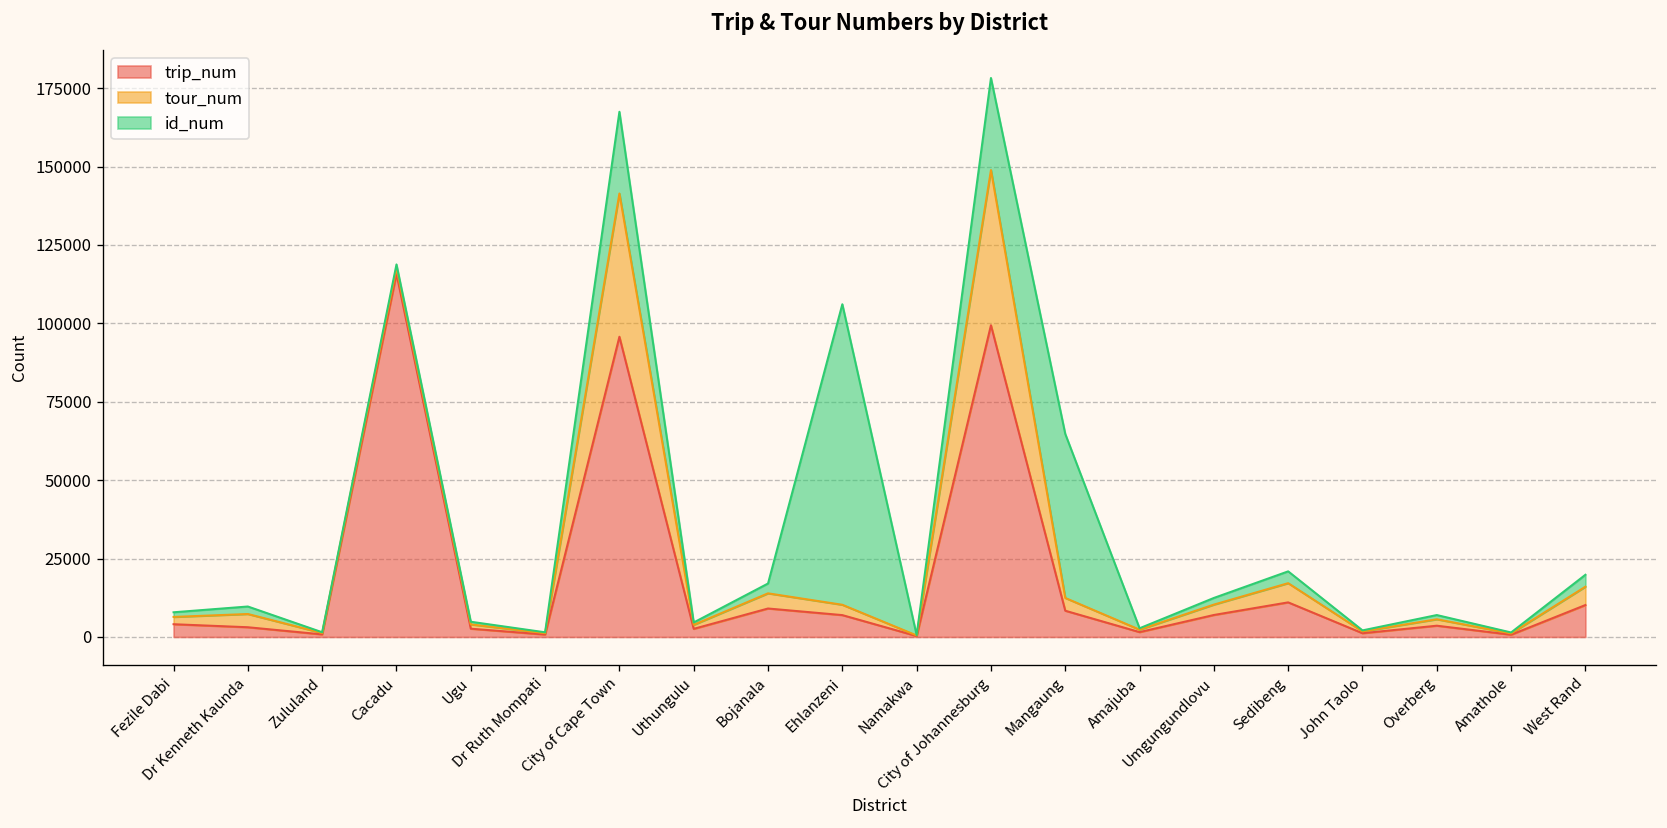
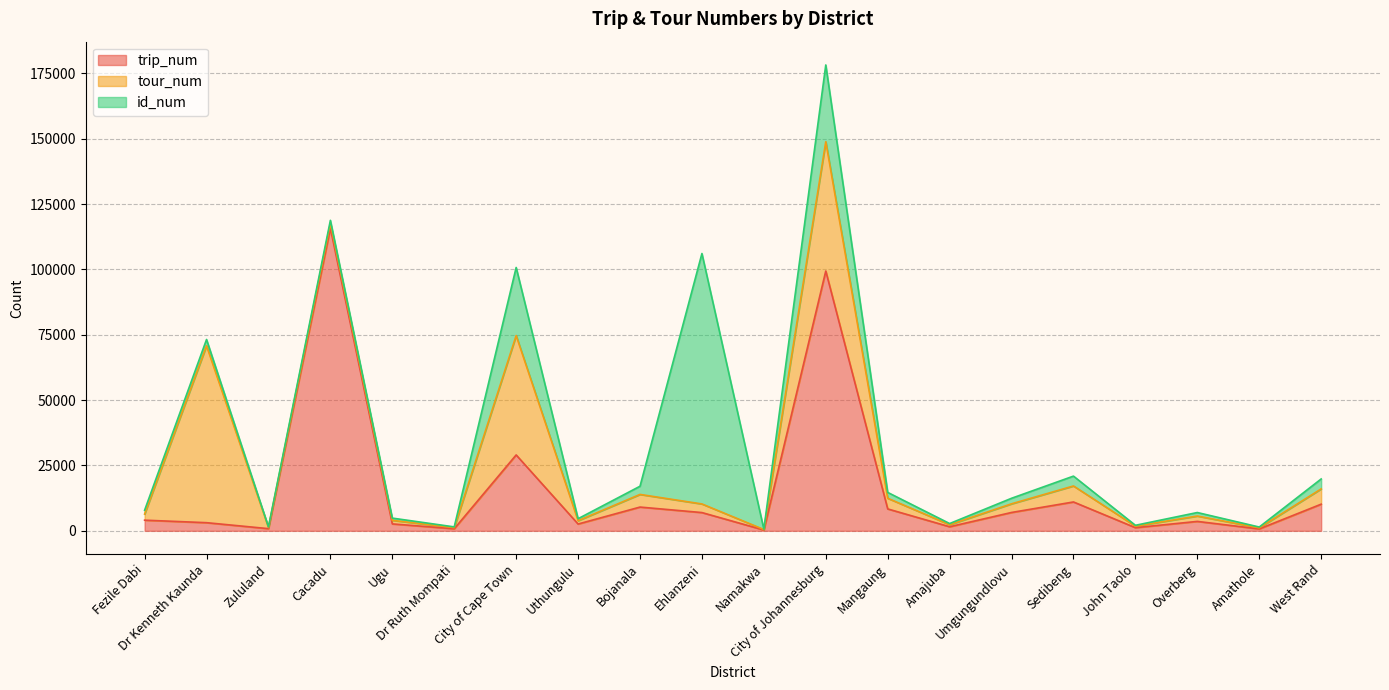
  {
    "trip_num": {
      "Fezile Dabi": 4000,
      "Dr Kenneth Kaunda": 3000,
      "Cacadu": 116000,
      "Ugu": 3000,
-     "City of Cape Town": 96000,
+     "City of Cape Town": 29000,
      "Uthungulu": 3000,
      "Bojanala": 9000,
      "Ehlanzeni": 7000,
      "City of Johannesburg": 99000,
      "Mangaung": 8000,
      "Umgungundlovu": 7000,
      "Sedibeng": 11000,
      "Overberg": 4000,
      "West Rand": 10000
    },
    "tour_num": {
      "Fezile Dabi": 2000,
-     "Dr Kenneth Kaunda": 4000,
+     "Dr Kenneth Kaunda": 68000,
      "Cacadu": 2000,
      "City of Cape Town": 46000,
      "Bojanala": 5000,
      "Ehlanzeni": 3000,
      "City of Johannesburg": 49000,
      "Mangaung": 4000,
      "Umgungundlovu": 3000,
      "Sedibeng": 6000,
      "Overberg": 2000,
      "West Rand": 6000
    },
    "id_num": {
      "Fezile Dabi": 1000,
      "Dr Kenneth Kaunda": 2000,
      "Cacadu": 1000,
      "City of Cape Town": 26000,
      "Bojanala": 3000,
      "Ehlanzeni": 96000,
      "City of Johannesburg": 29000,
-     "Mangaung": 52000,
+     "Mangaung": 2000,
      "Umgungundlovu": 2000,
      "Sedibeng": 4000,
      "Overberg": 1000,
      "West Rand": 4000
    }
  }
